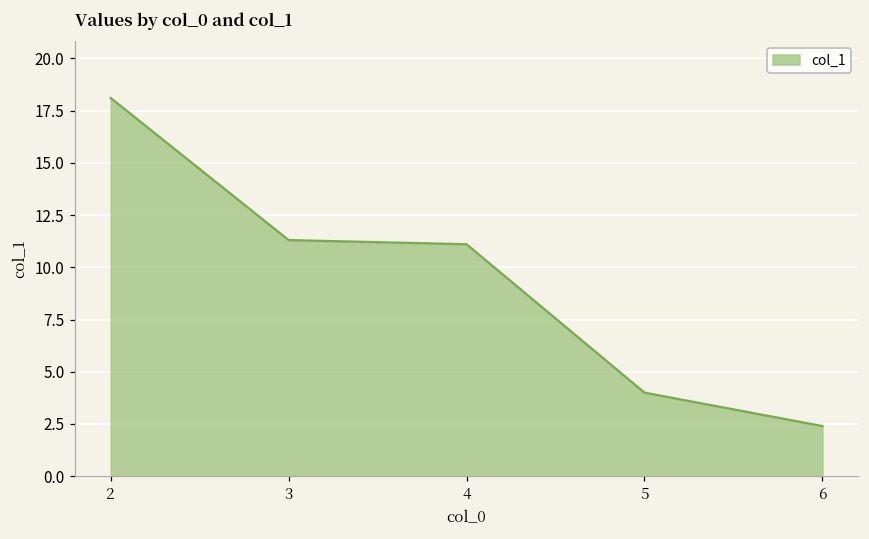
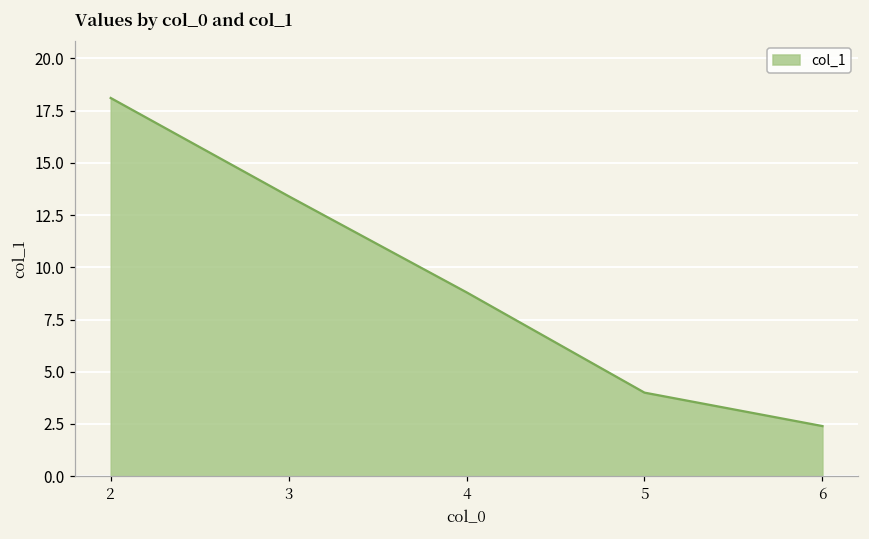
  {
    "2": 18.1,
-   "3": 11.3,
-   "4": 11.1,
+   "3": 13.4,
+   "4": 8.8,
    "5": 4.0,
    "6": 2.4
  }
